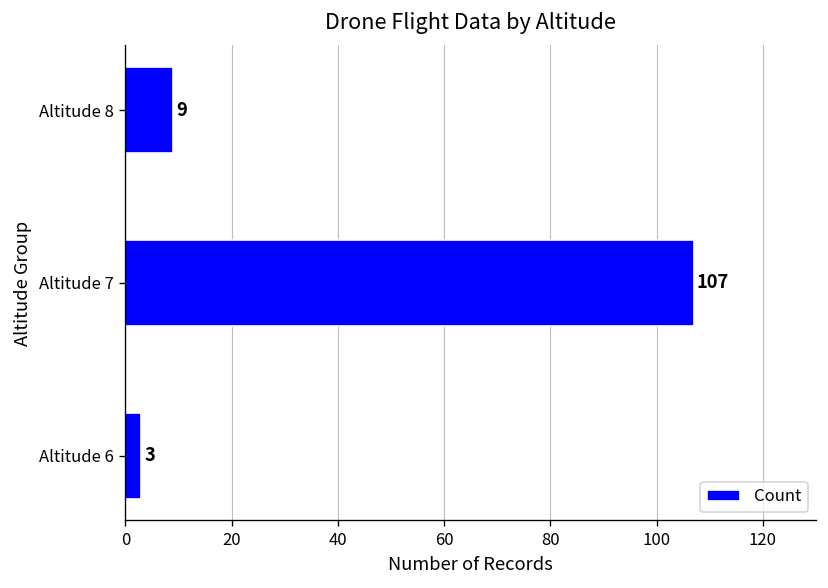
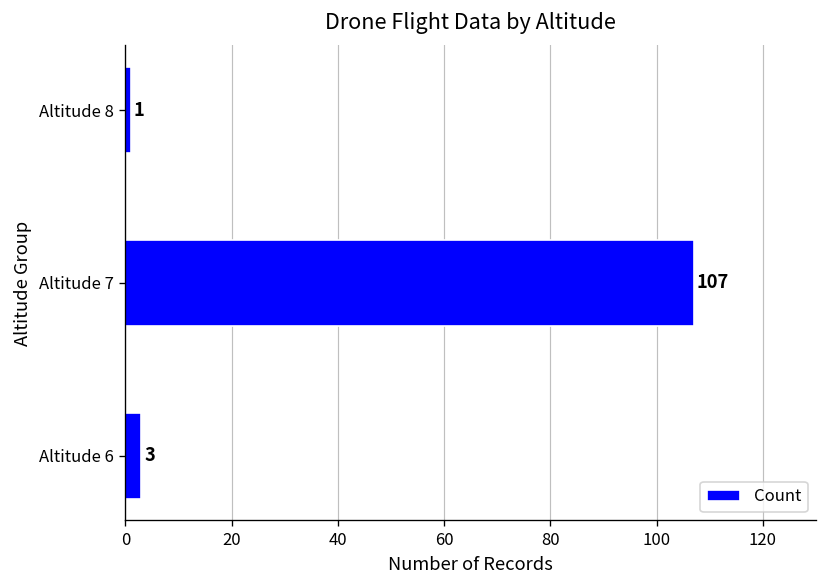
  {
-   "Altitude 8": 9,
+   "Altitude 8": 1,
    "Altitude 7": 107,
    "Altitude 6": 3
  }
